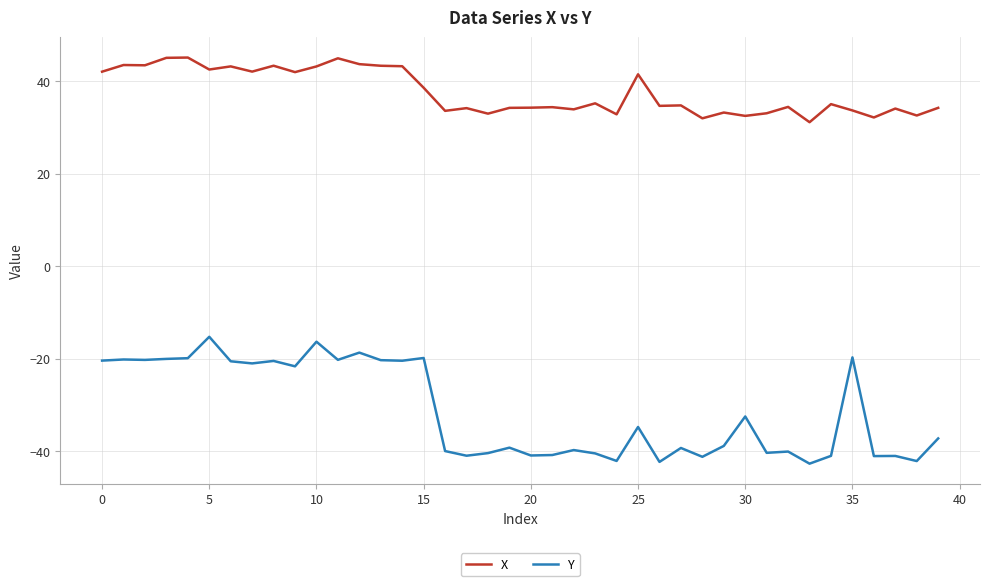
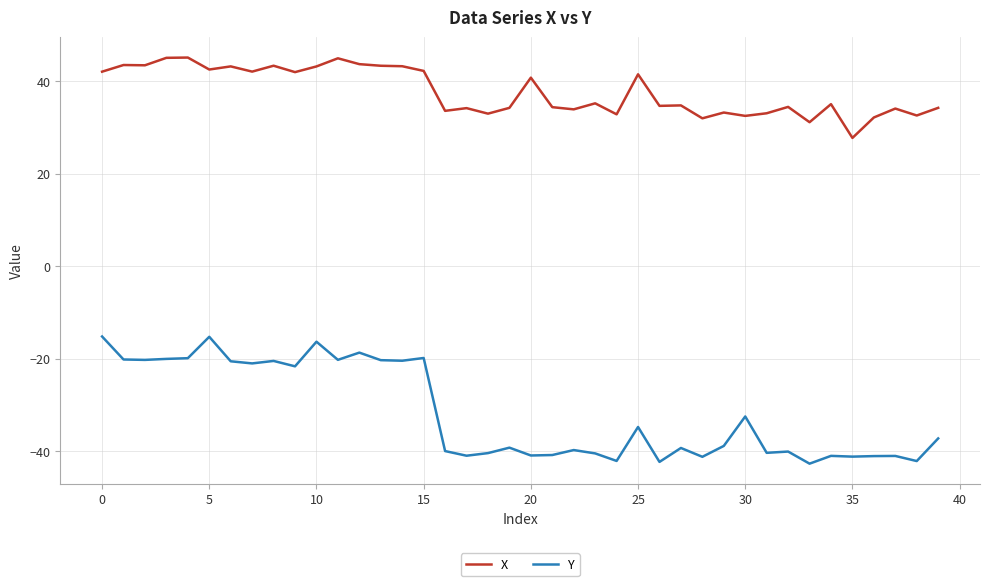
  {
    "X": {
      "0": 42,
      "5": 42,
      "10": 43,
-     "15": 39,
-     "20": 34,
+     "15": 42,
+     "20": 41,
      "25": 41,
      "30": 32,
-     "35": 34
+     "35": 28
    },
    "Y": {
-     "0": -20,
+     "0": -15,
      "5": -15,
      "10": -16,
      "15": -20,
      "20": -41,
      "25": -35,
      "30": -33,
-     "35": -20
+     "35": -41
    }
  }
